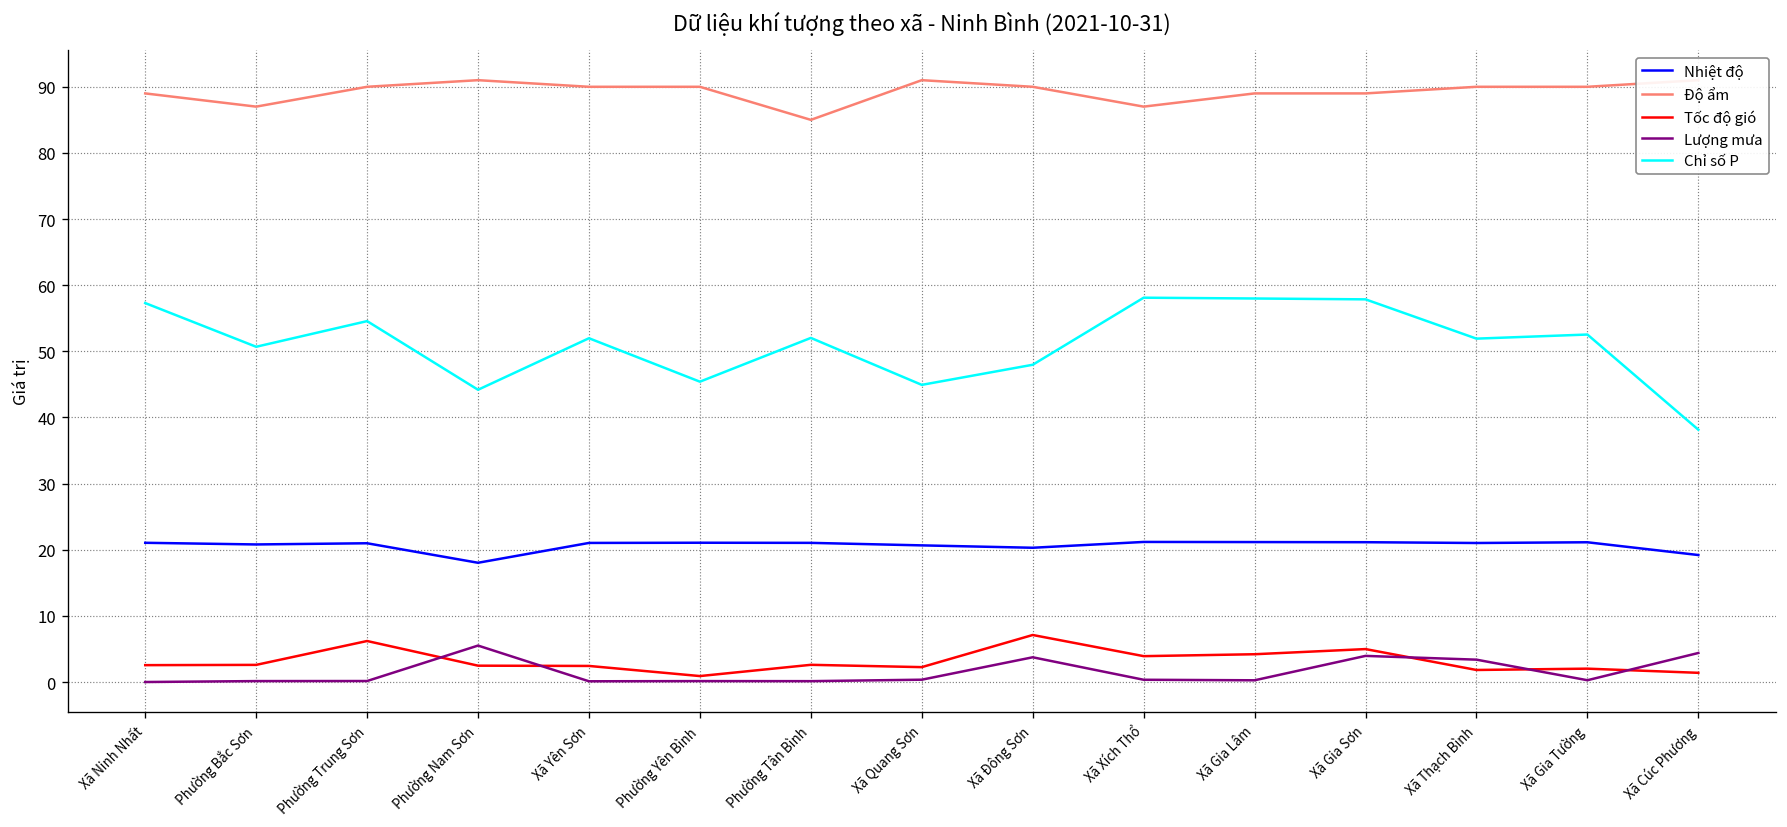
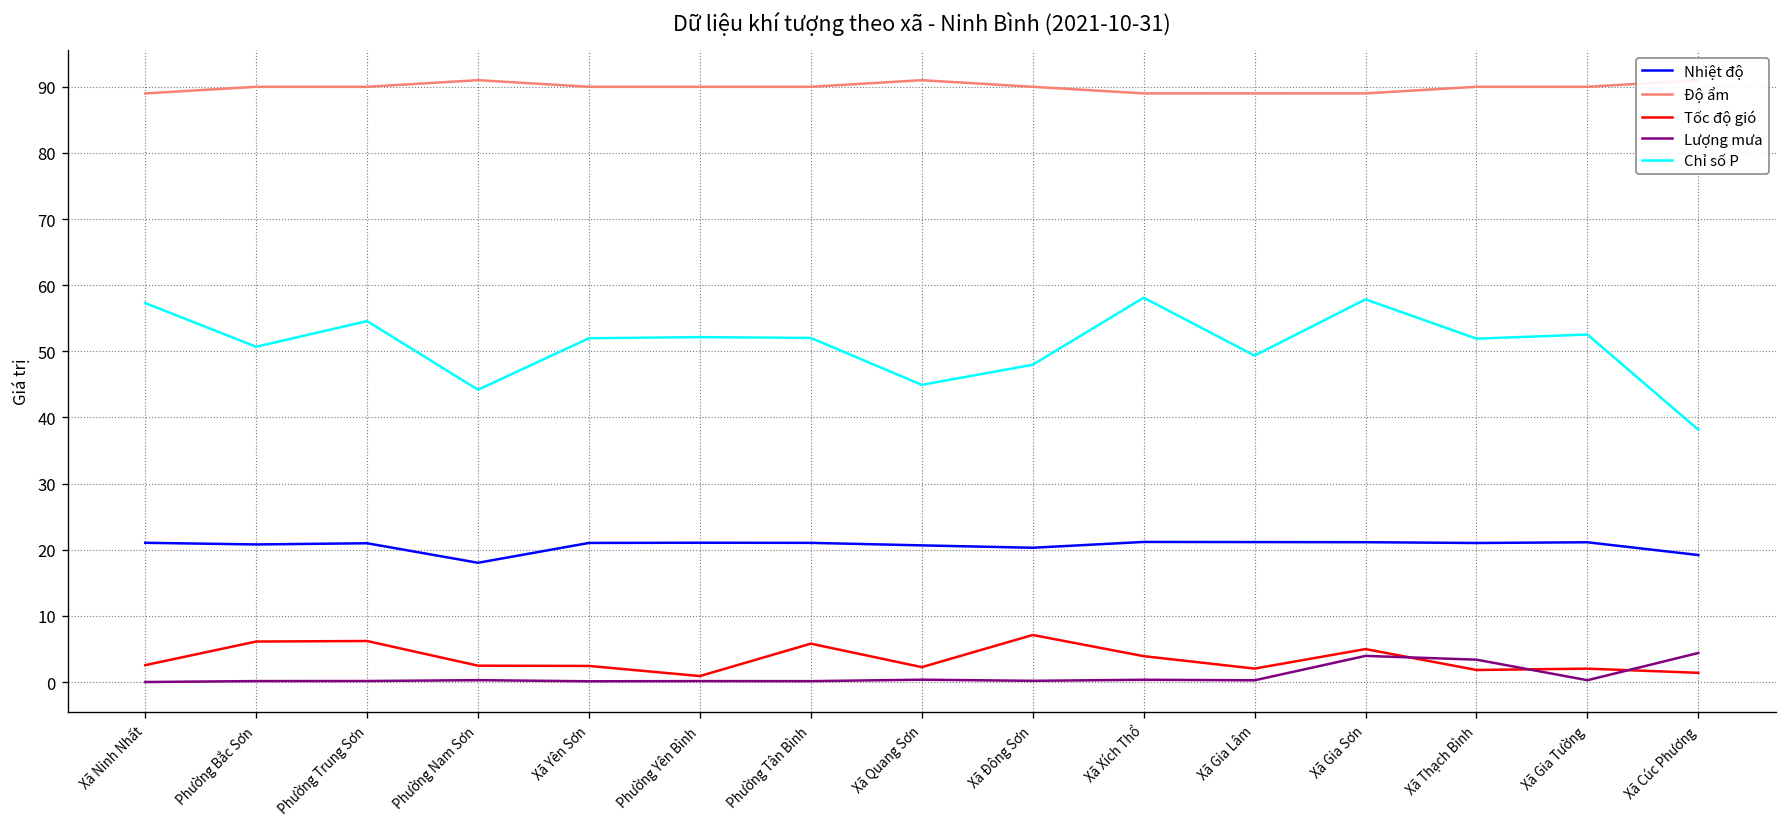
  {
    "Nhiệt độ": {
      "Xã Ninh Nhất": 21,
      "Phường Bắc Sơn": 21,
      "Phường Trung Sơn": 21,
      "Phường Nam Sơn": 18,
      "Xã Yên Sơn": 21,
      "Phường Yên Bình": 21,
      "Phường Tân Bình": 21,
      "Xã Quang Sơn": 21,
      "Xã Đông Sơn": 20,
      "Xã Xích Thổ": 21,
      "Xã Gia Lâm": 21,
      "Xã Gia Sơn": 21,
      "Xã Thạch Bình": 21,
      "Xã Gia Tường": 21,
      "Xã Cúc Phương": 19
    },
    "Độ ẩm": {
      "Xã Ninh Nhất": 89,
-     "Phường Bắc Sơn": 87,
+     "Phường Bắc Sơn": 90,
      "Phường Trung Sơn": 90,
      "Phường Nam Sơn": 91,
      "Xã Yên Sơn": 90,
      "Phường Yên Bình": 90,
-     "Phường Tân Bình": 85,
+     "Phường Tân Bình": 90,
      "Xã Quang Sơn": 91,
      "Xã Đông Sơn": 90,
-     "Xã Xích Thổ": 87,
+     "Xã Xích Thổ": 89,
      "Xã Gia Lâm": 89,
      "Xã Gia Sơn": 89,
      "Xã Thạch Bình": 90,
      "Xã Gia Tường": 90
    },
    "Tốc độ gió": {
      "Xã Ninh Nhất": 3,
-     "Phường Bắc Sơn": 3,
+     "Phường Bắc Sơn": 6,
      "Phường Trung Sơn": 6,
      "Phường Nam Sơn": 2,
      "Xã Yên Sơn": 2,
      "Phường Yên Bình": 1,
-     "Phường Tân Bình": 3,
+     "Phường Tân Bình": 6,
      "Xã Quang Sơn": 2,
      "Xã Đông Sơn": 7,
      "Xã Xích Thổ": 4,
-     "Xã Gia Lâm": 4,
+     "Xã Gia Lâm": 2,
      "Xã Gia Sơn": 5,
      "Xã Thạch Bình": 2,
      "Xã Gia Tường": 2,
      "Xã Cúc Phương": 1
    },
    "Lượng mưa": {
      "Xã Ninh Nhất": 0,
      "Phường Bắc Sơn": 0,
      "Phường Trung Sơn": 0,
-     "Phường Nam Sơn": 6,
+     "Phường Nam Sơn": 0,
      "Xã Yên Sơn": 0,
      "Phường Yên Bình": 0,
      "Phường Tân Bình": 0,
      "Xã Quang Sơn": 0,
-     "Xã Đông Sơn": 4,
+     "Xã Đông Sơn": 0,
      "Xã Xích Thổ": 0,
      "Xã Gia Lâm": 0,
      "Xã Gia Sơn": 4,
      "Xã Thạch Bình": 3,
      "Xã Gia Tường": 0,
      "Xã Cúc Phương": 4
    },
    "Chỉ số P": {
      "Xã Ninh Nhất": 57,
      "Phường Bắc Sơn": 51,
      "Phường Trung Sơn": 55,
      "Phường Nam Sơn": 44,
      "Xã Yên Sơn": 52,
-     "Phường Yên Bình": 45,
+     "Phường Yên Bình": 52,
      "Phường Tân Bình": 52,
      "Xã Quang Sơn": 45,
      "Xã Đông Sơn": 48,
      "Xã Xích Thổ": 58,
-     "Xã Gia Lâm": 58,
+     "Xã Gia Lâm": 49,
      "Xã Gia Sơn": 58,
      "Xã Thạch Bình": 52,
      "Xã Gia Tường": 53,
      "Xã Cúc Phương": 38
    }
  }
